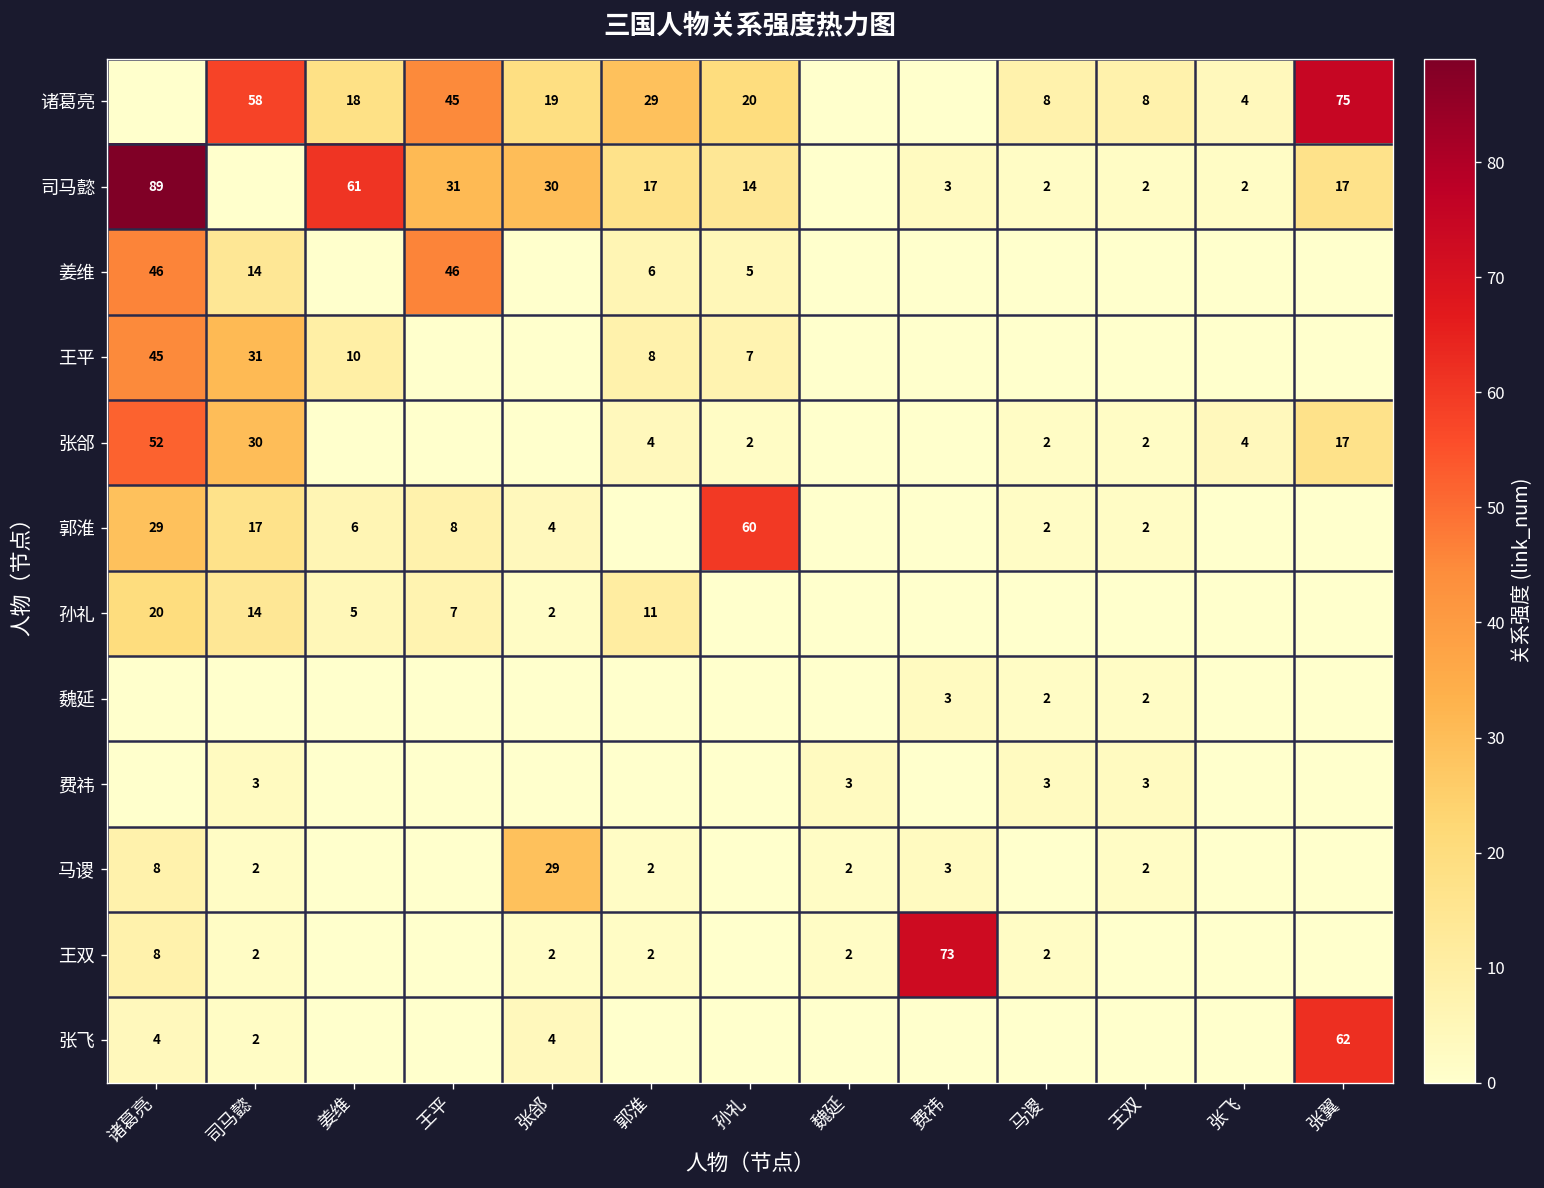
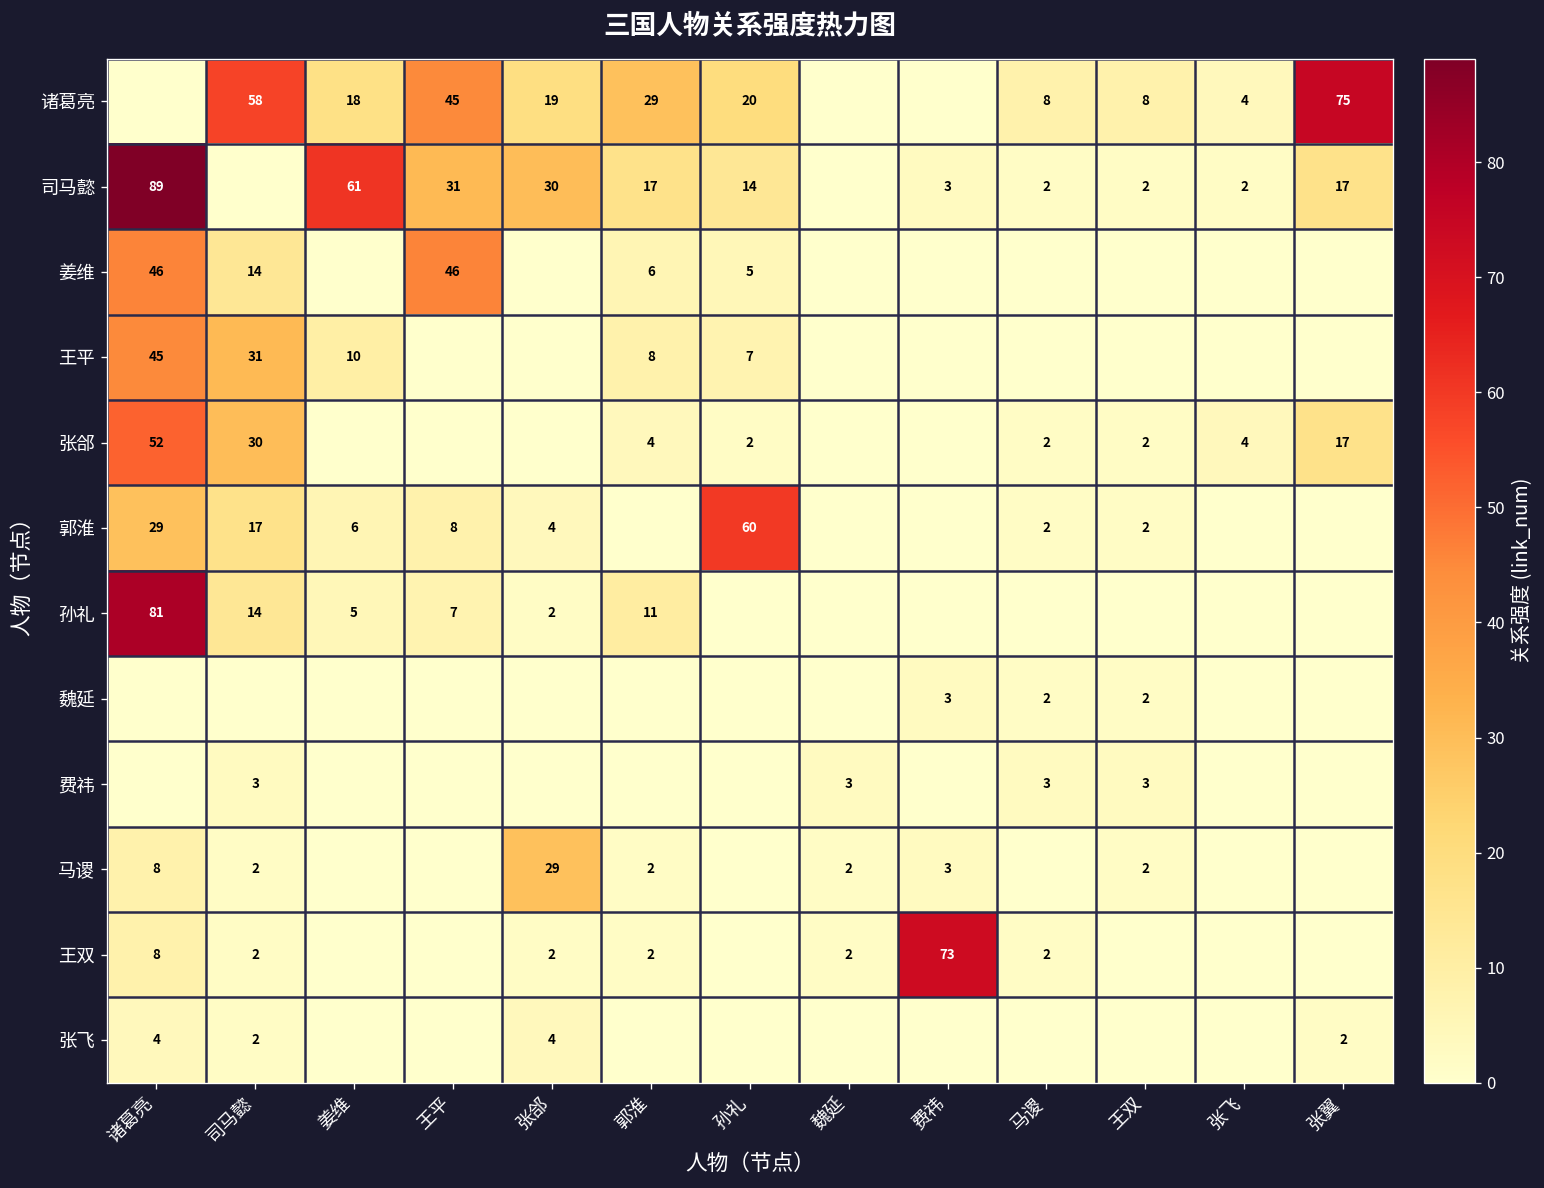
  {
    "诸葛亮": {
      "司马懿": 58,
      "姜维": 18,
      "王平": 45,
      "张郃": 19,
      "郭淮": 29,
      "孙礼": 20,
      "马谡": 8,
      "王双": 8,
      "张飞": 4,
      "张翼": 75
    },
    "司马懿": {
      "诸葛亮": 89,
      "姜维": 61,
      "王平": 31,
      "张郃": 30,
      "郭淮": 17,
      "孙礼": 14,
      "费祎": 3,
      "马谡": 2,
      "王双": 2,
      "张飞": 2,
      "张翼": 17
    },
    "姜维": {
      "诸葛亮": 46,
      "司马懿": 14,
      "王平": 46,
      "郭淮": 6,
      "孙礼": 5
    },
    "王平": {
      "诸葛亮": 45,
      "司马懿": 31,
      "姜维": 10,
      "郭淮": 8,
      "孙礼": 7
    },
    "张郃": {
      "诸葛亮": 52,
      "司马懿": 30,
      "郭淮": 4,
      "孙礼": 2,
      "马谡": 2,
      "王双": 2,
      "张飞": 4,
      "张翼": 17
    },
    "郭淮": {
      "诸葛亮": 29,
      "司马懿": 17,
      "姜维": 6,
      "王平": 8,
      "张郃": 4,
      "孙礼": 60,
      "马谡": 2,
      "王双": 2
    },
    "孙礼": {
-     "诸葛亮": 20,
+     "诸葛亮": 81,
      "司马懿": 14,
      "姜维": 5,
      "王平": 7,
      "张郃": 2,
      "郭淮": 11
    },
    "魏延": {
      "费祎": 3,
      "马谡": 2,
      "王双": 2
    },
    "费祎": {
      "司马懿": 3,
      "魏延": 3,
      "马谡": 3,
      "王双": 3
    },
    "马谡": {
      "诸葛亮": 8,
      "司马懿": 2,
      "张郃": 29,
      "郭淮": 2,
      "魏延": 2,
      "费祎": 3,
      "王双": 2
    },
    "王双": {
      "诸葛亮": 8,
      "司马懿": 2,
      "张郃": 2,
      "郭淮": 2,
      "魏延": 2,
      "费祎": 73,
      "马谡": 2
    },
    "张飞": {
      "诸葛亮": 4,
      "司马懿": 2,
      "张郃": 4,
-     "张翼": 62
+     "张翼": 2
    }
  }
